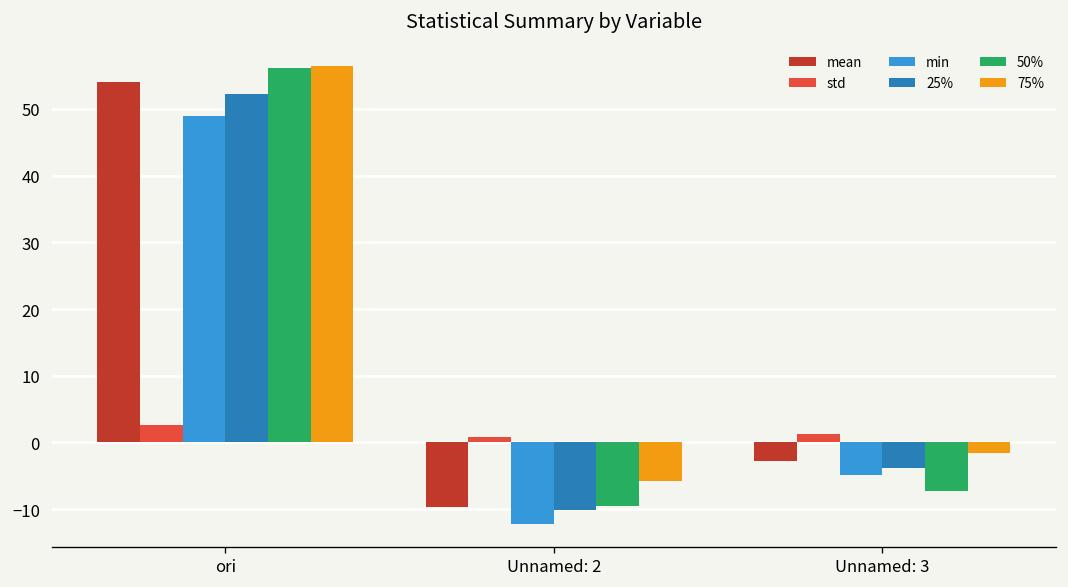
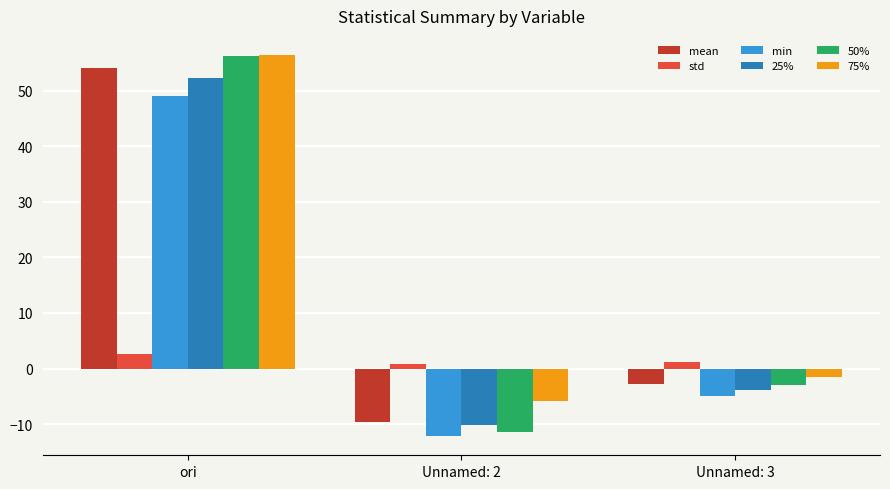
  {
    "50%": {
      "ori": 56,
-     "Unnamed: 2": -10,
-     "Unnamed: 3": -7
+     "Unnamed: 2": -11,
+     "Unnamed: 3": -3
    },
    "75%": {
      "ori": 56,
      "Unnamed: 2": -6,
      "Unnamed: 3": -2
    }
  }
